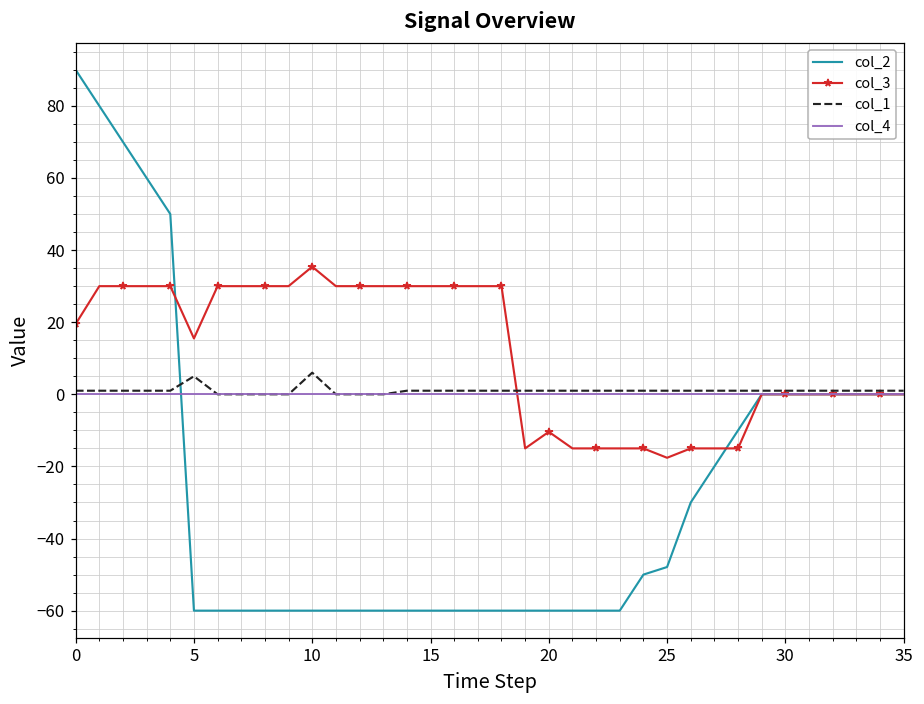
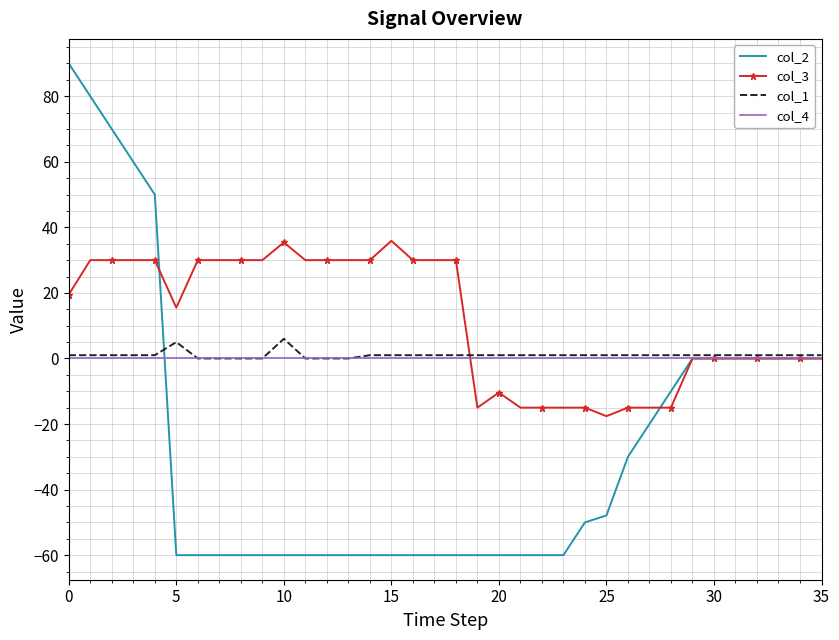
  {
    "col_2": {
      "0": 90,
      "5": -60,
      "10": -60,
      "15": -60,
      "20": -60,
      "25": -48
    },
    "col_3": {
      "0": 20,
      "5": 16,
      "10": 35,
-     "15": 30,
+     "15": 36,
      "20": -10,
      "25": -18
    },
    "col_1": {
      "0": 1,
      "5": 5,
      "10": 6,
      "15": 1,
      "20": 1,
      "25": 1,
      "30": 1,
      "35": 1
    },
    "col_4": {
      "0": 0,
      "5": 0,
      "10": 0,
      "15": 0,
      "20": 0,
      "25": 0
    }
  }
